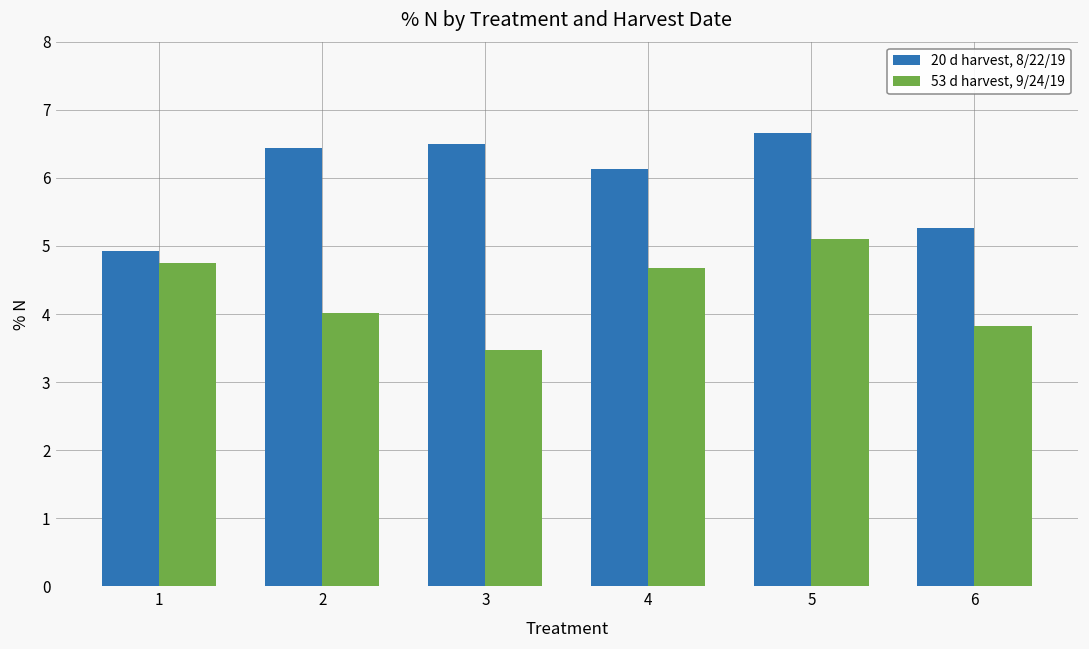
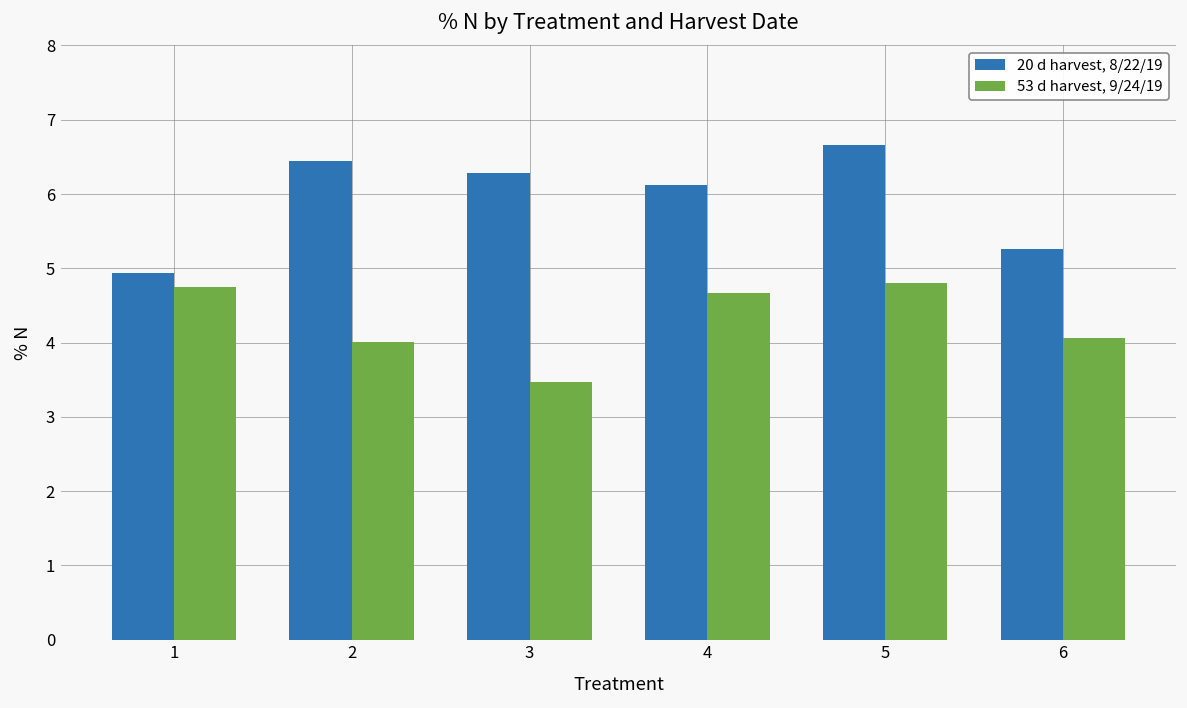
  {
    "20 d harvest, 8/22/19": {
      "1": 4.9,
      "2": 6.4,
-     "3": 6.5,
+     "3": 6.3,
      "4": 6.1,
      "5": 6.7,
      "6": 5.3
    },
    "53 d harvest, 9/24/19": {
      "1": 4.8,
      "2": 4.0,
      "3": 3.5,
      "4": 4.7,
-     "5": 5.1,
-     "6": 3.8
+     "5": 4.8,
+     "6": 4.1
    }
  }
